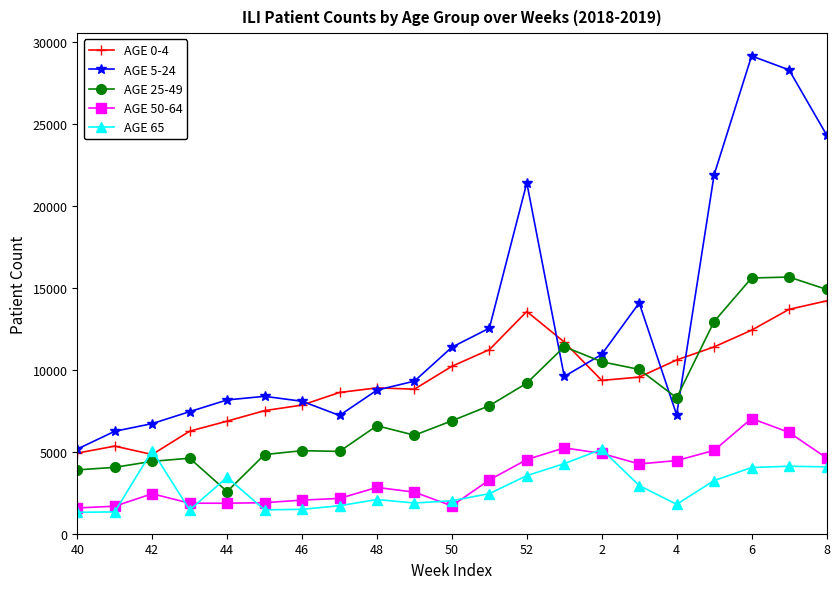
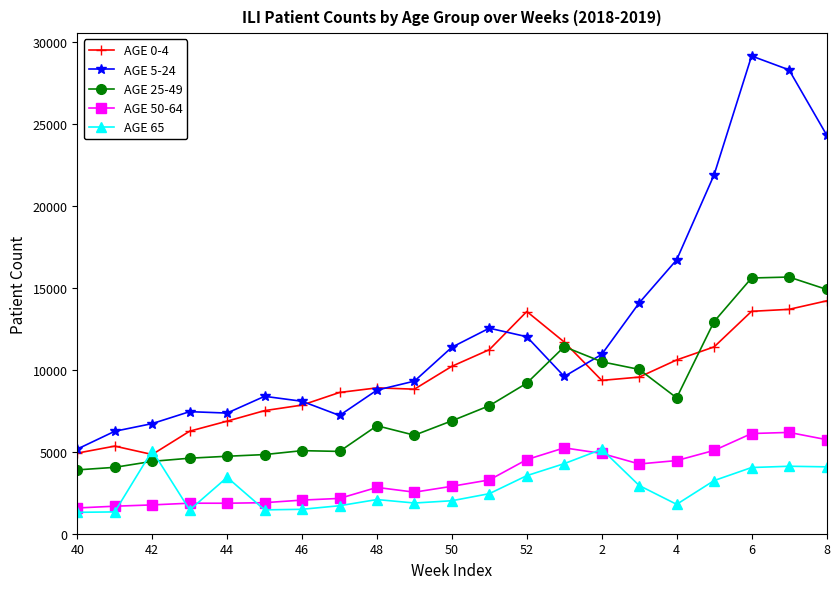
  {
    "AGE 0-4": {
      "40": 4900,
      "42": 4800,
      "44": 6900,
      "46": 7900,
      "50": 10200,
      "52": 13600,
      "2": 9400,
      "4": 10600,
-     "6": 12400,
+     "6": 13600,
      "8": 14200
    },
    "AGE 5-24": {
      "40": 5200,
      "42": 6700,
-     "44": 8200,
+     "44": 7400,
      "46": 8100,
      "50": 11400,
-     "52": 21400,
+     "52": 12000,
      "2": 10900,
-     "4": 7300,
+     "4": 16700,
      "6": 29200,
      "8": 24400
    },
    "AGE 25-49": {
      "40": 3900,
      "42": 4400,
-     "44": 2600,
+     "44": 4700,
      "46": 5100,
      "48": 6600,
      "50": 6900,
      "52": 9200,
      "2": 10500,
      "4": 8300,
      "6": 15600,
      "8": 14900
    },
    "AGE 50-64": {
      "40": 1600,
-     "42": 2400,
+     "42": 1800,
      "44": 1900,
      "46": 2100,
      "48": 2800,
-     "50": 1700,
+     "50": 2900,
      "52": 4500,
      "2": 4900,
      "4": 4500,
-     "6": 7000,
-     "8": 4600
+     "6": 6100,
+     "8": 5700
    },
    "AGE 65": {
      "40": 1300,
      "42": 5100,
      "44": 3400,
      "46": 1500,
      "48": 2100,
      "50": 2000,
      "52": 3500,
      "2": 5200,
      "4": 1800,
      "6": 4000,
      "8": 4100
    }
  }
